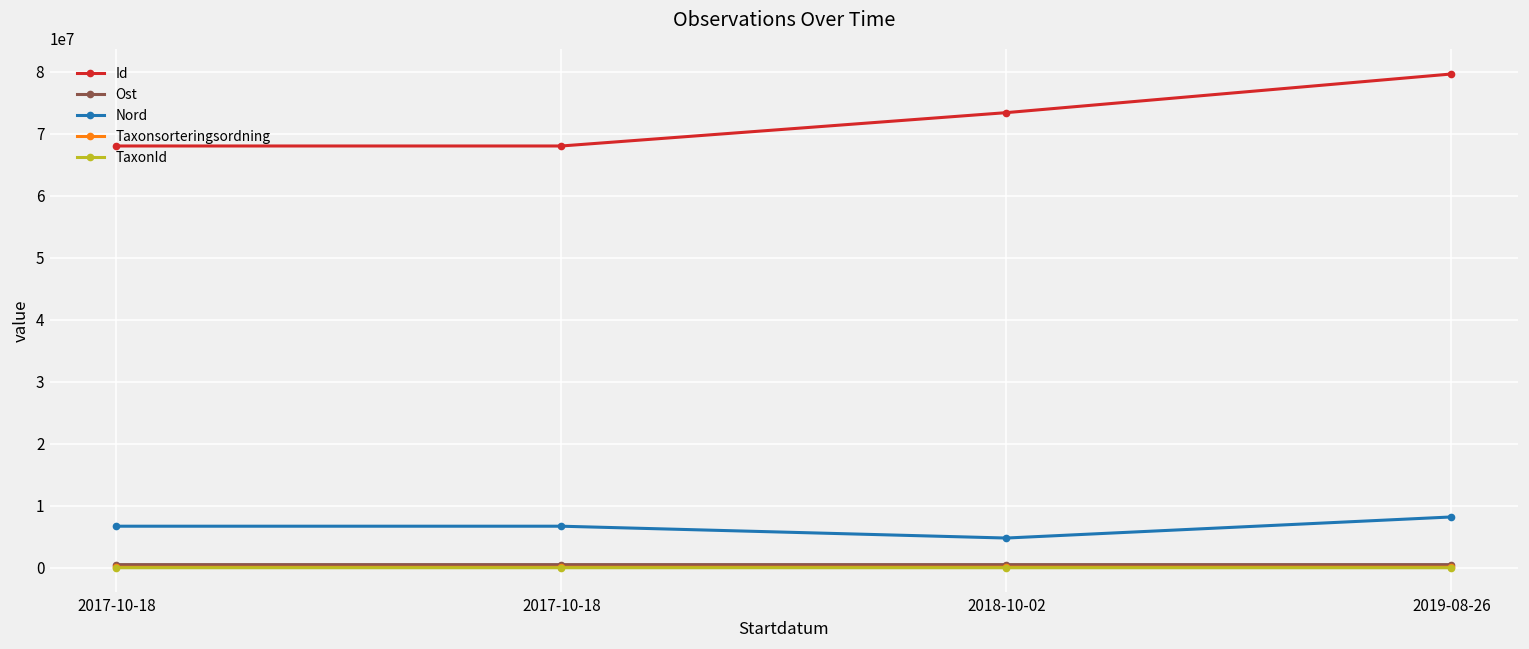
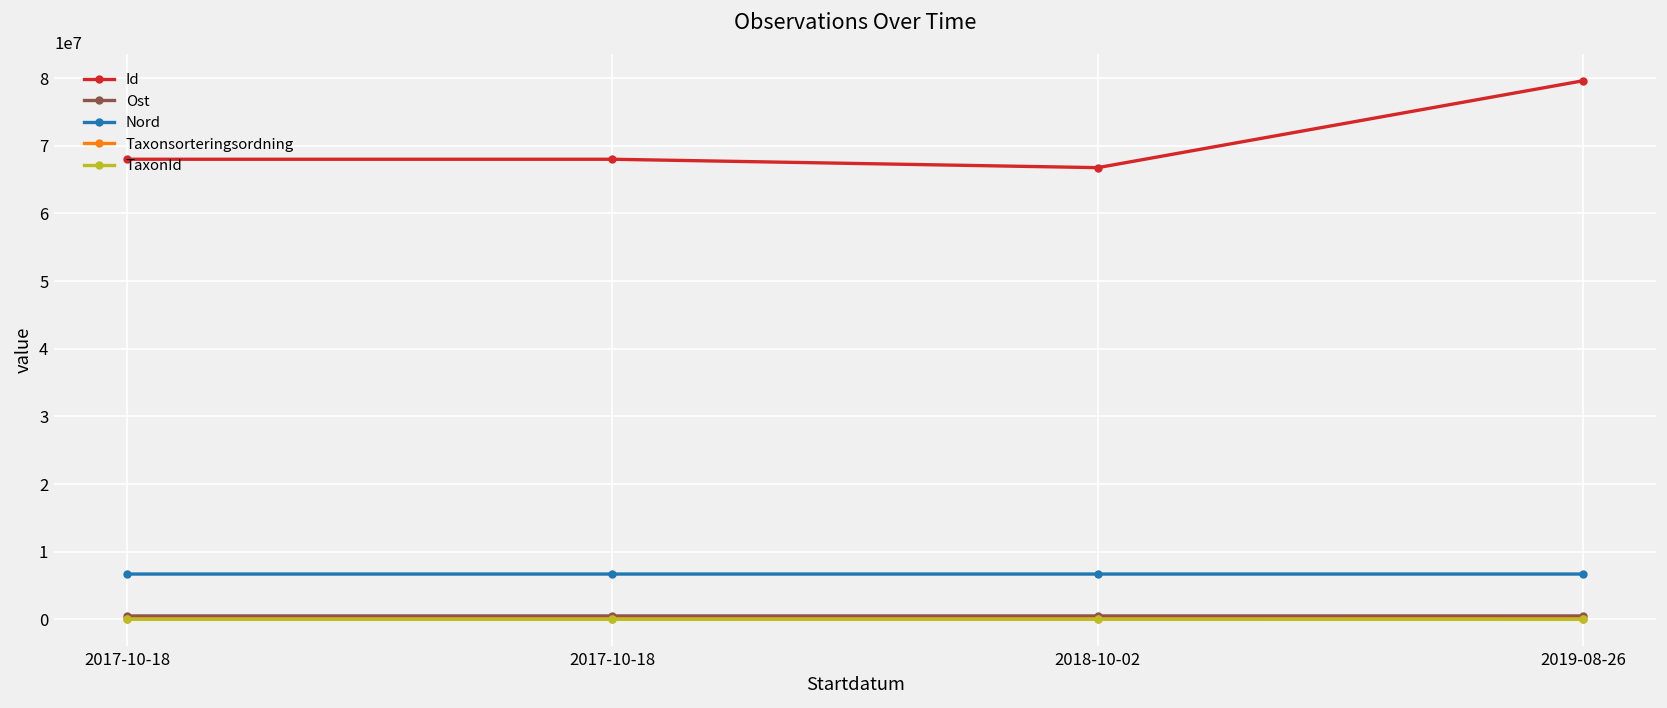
  {
    "Id": {
-     "2018-10-02": 73000000,
+     "2018-10-02": 67000000,
      "2019-08-26": 80000000
    },
    "Nord": {
-     "2018-10-02": 5000000,
-     "2019-08-26": 8000000
+     "2018-10-02": 7000000,
+     "2019-08-26": 7000000
    },
    "TaxonId": {
      "2018-10-02": 0,
      "2019-08-26": 0
    }
  }
